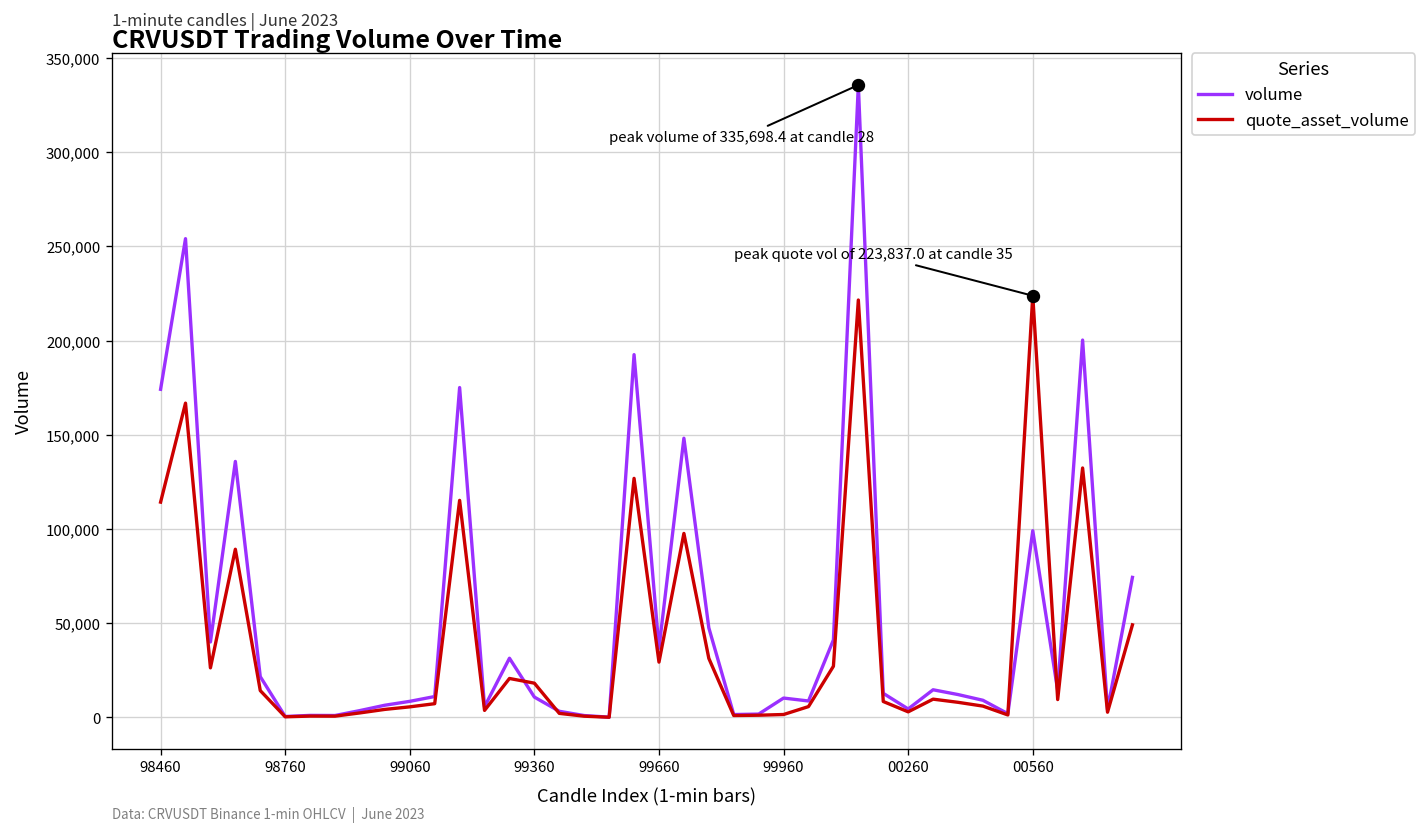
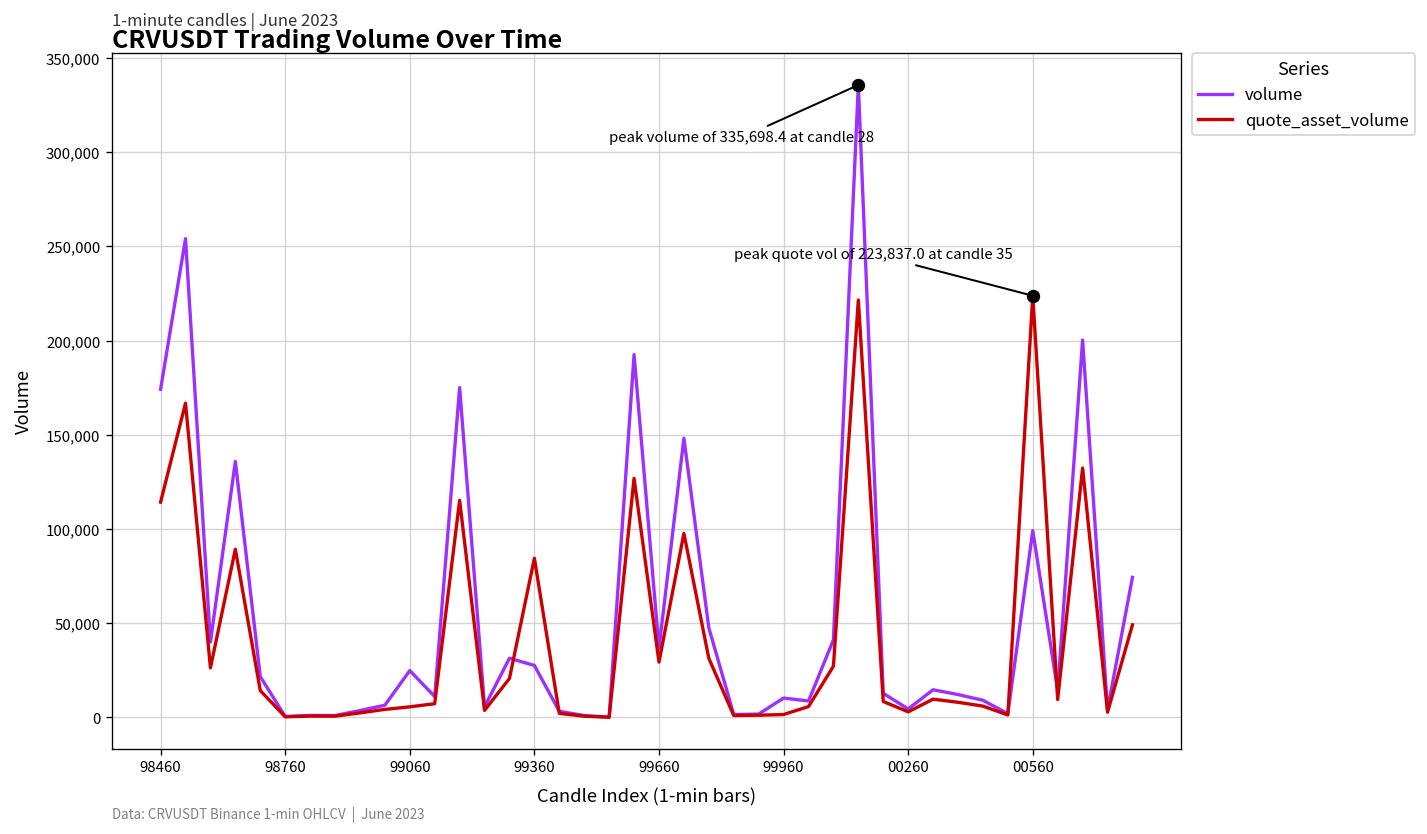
  {
    "volume": {
      "98460": "174,000",
-     "99060": "9,000",
-     "99360": "11,000",
+     "99060": "25,000",
+     "99360": "28,000",
      "99660": "37,000",
      "99960": "10,000",
      "00560": "99,000"
    },
    "quote_asset_volume": {
      "98460": "114,000",
      "99060": "6,000",
-     "99360": "18,000",
+     "99360": "84,000",
      "99660": "29,000",
      "99960": "2,000"
    }
  }
